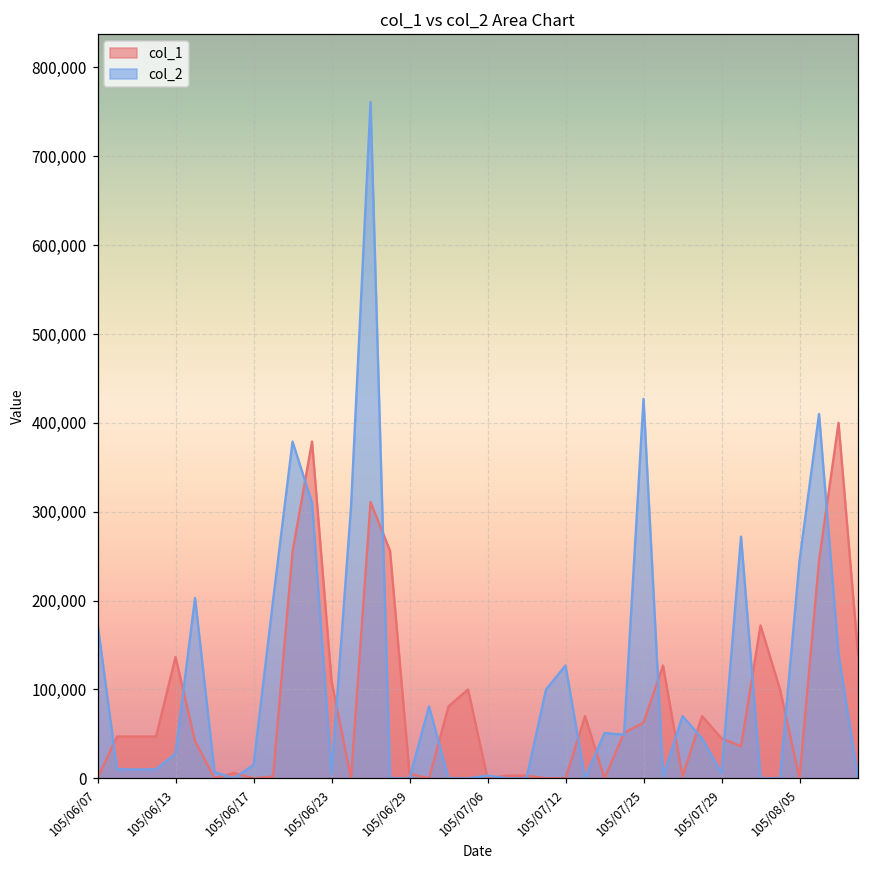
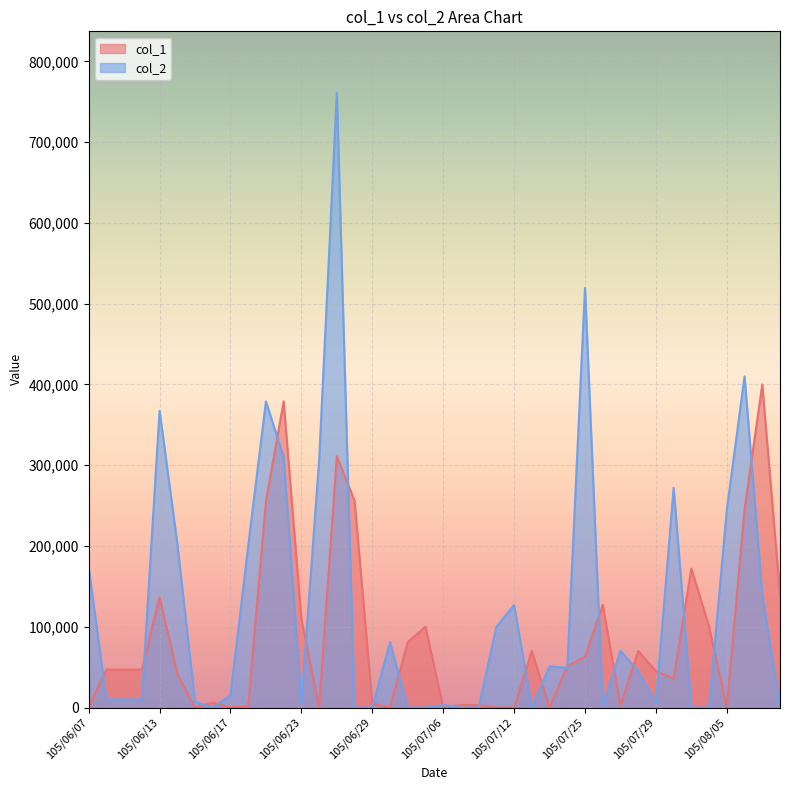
  {
    "col_1": {
      "105/06/07": "0",
      "105/06/13": "140,000",
      "105/06/17": "0",
      "105/06/23": "110,000",
      "105/06/29": "10,000",
      "105/07/12": "0",
      "105/07/25": "60,000",
      "105/07/29": "50,000",
      "105/08/05": "0"
    },
    "col_2": {
      "105/06/07": "170,000",
-     "105/06/13": "30,000",
+     "105/06/13": "370,000",
      "105/06/17": "20,000",
      "105/06/23": "10,000",
      "105/06/29": "0",
      "105/07/12": "130,000",
-     "105/07/25": "430,000",
+     "105/07/25": "520,000",
      "105/07/29": "10,000",
      "105/08/05": "250,000"
    }
  }
